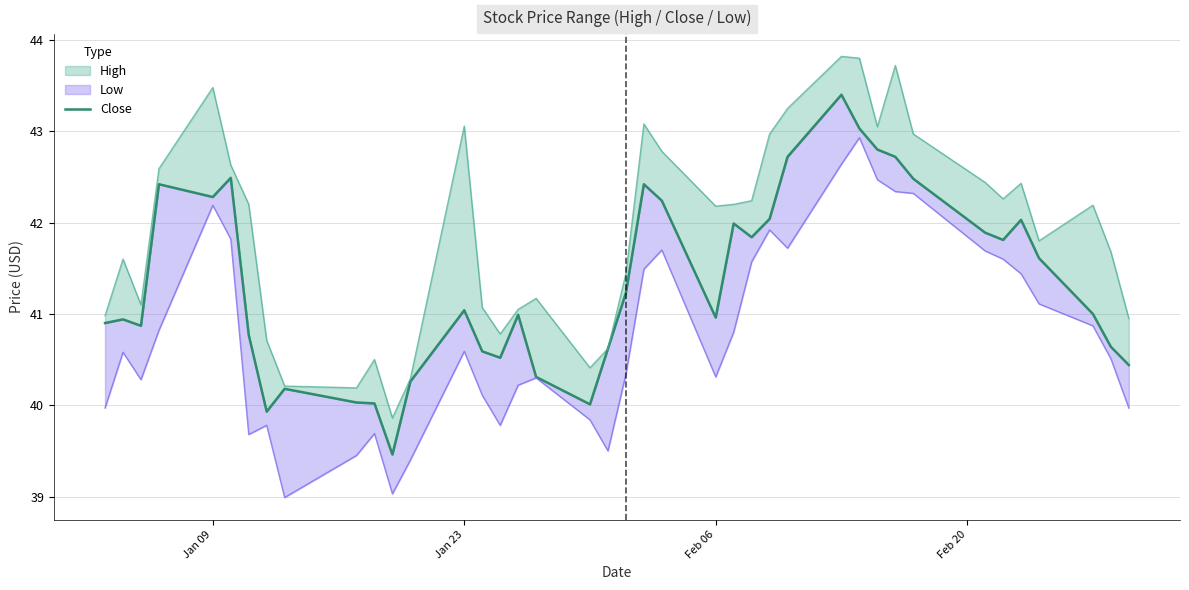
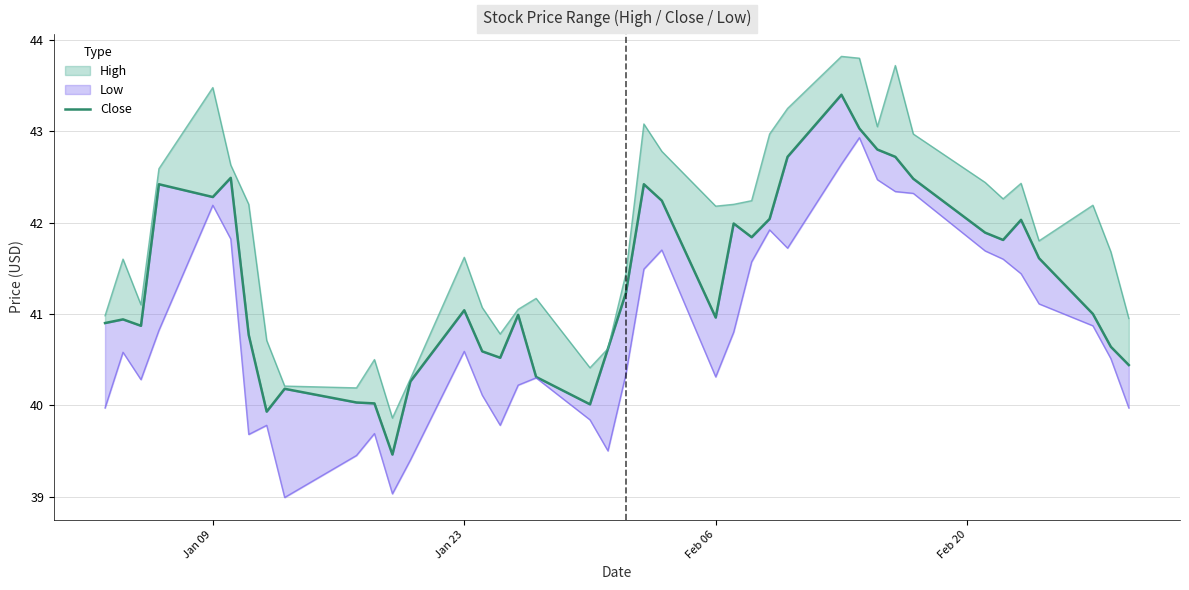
  {
    "High": {
      "Jan 09": 43.5,
-     "Jan 23": 43.1,
+     "Jan 23": 41.6,
      "Feb 06": 42.2
    }
  }
